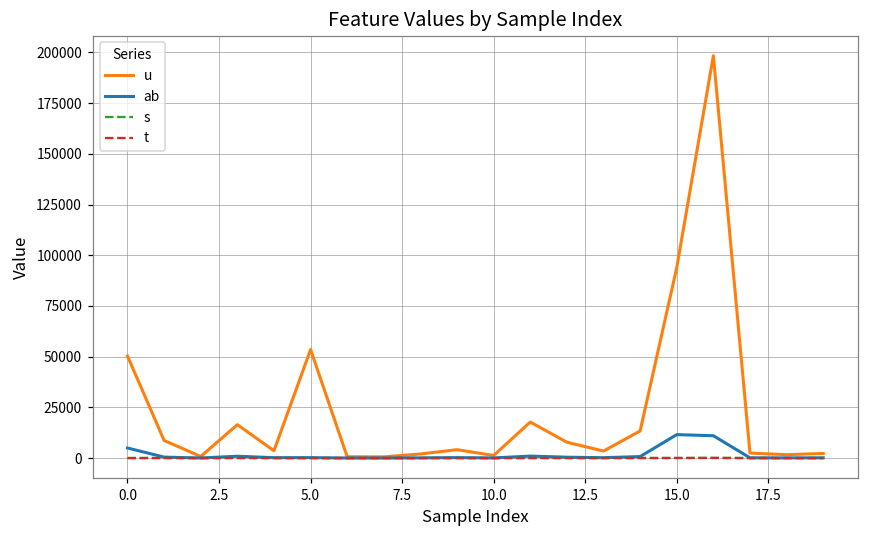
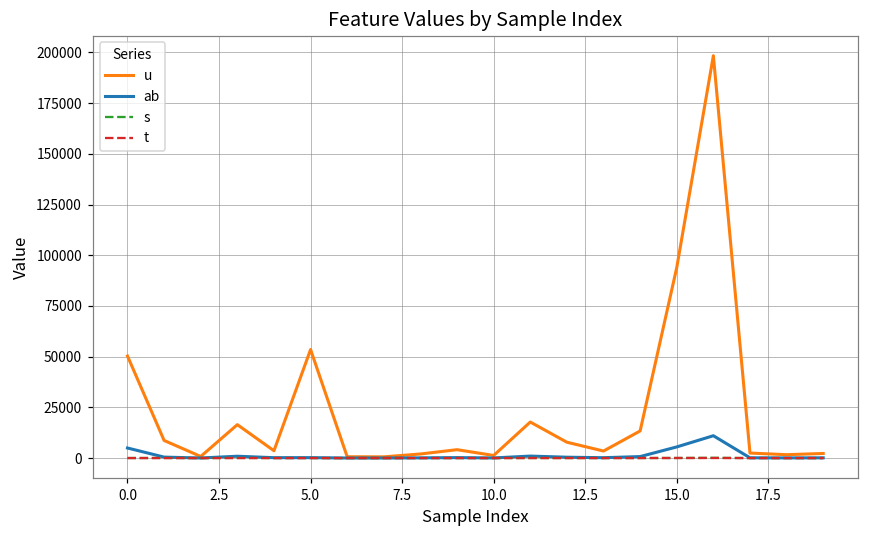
  {
    "u": {
      "0.0": 50000,
      "5.0": 54000,
      "15.0": 94000
    },
    "ab": {
      "0.0": 5000,
-     "15.0": 12000
+     "15.0": 6000
    },
    "t": {
      "0.0": 0,
      "15.0": 0
    }
  }
